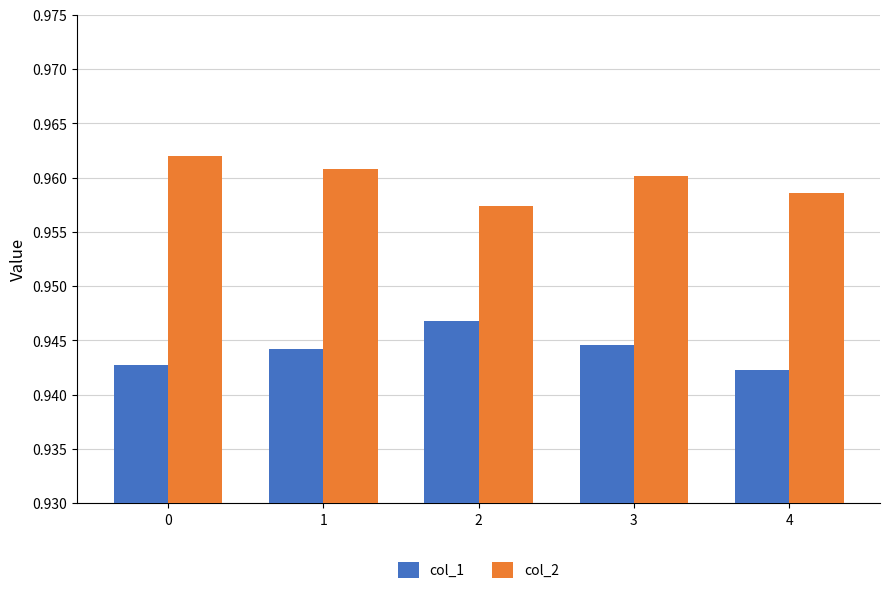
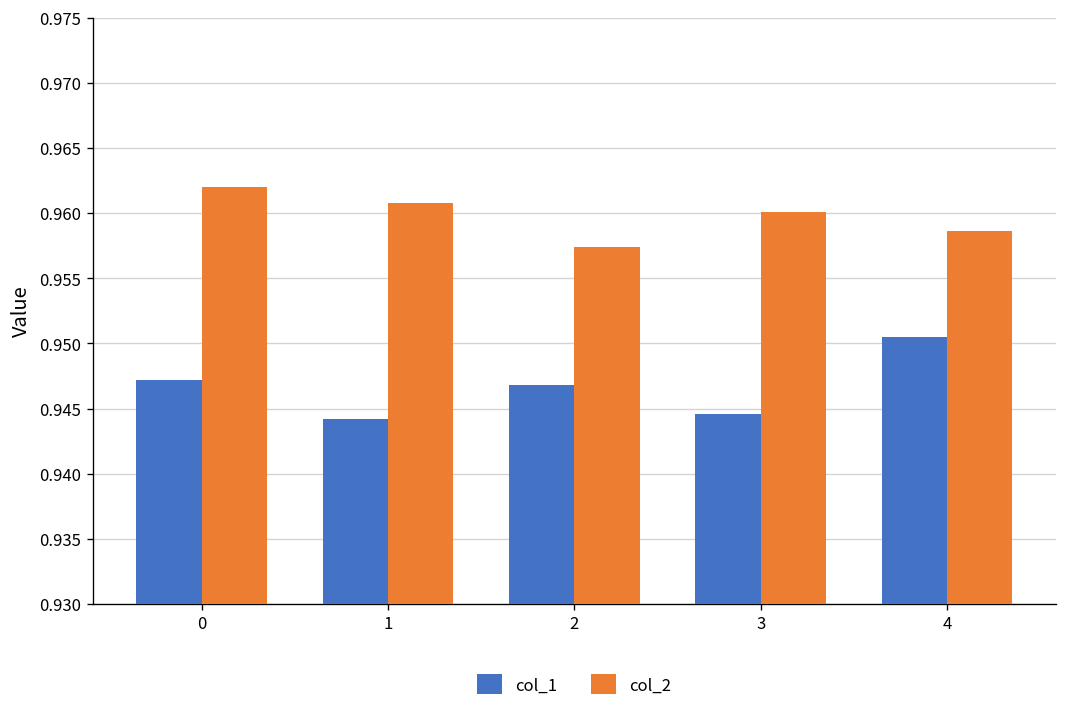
  {
    "col_1": {
-     "0": 0.9427,
+     "0": 0.9472,
      "1": 0.9442,
      "2": 0.9468,
      "3": 0.9446,
-     "4": 0.9423
+     "4": 0.9505
    },
    "col_2": {
      "0": 0.9620,
      "1": 0.9608,
      "2": 0.9574,
      "3": 0.9601,
      "4": 0.9586
    }
  }
